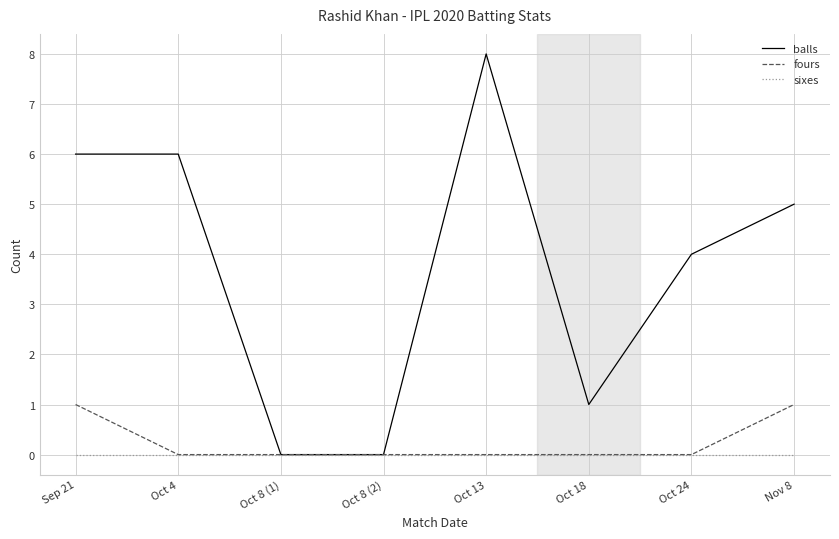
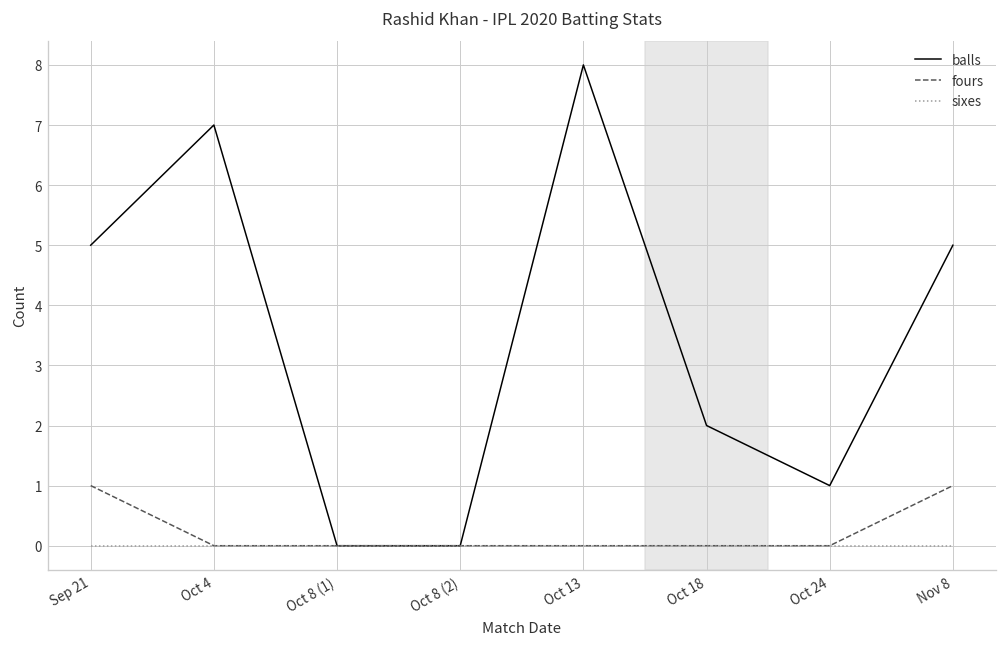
  {
    "balls": {
-     "Sep 21": 6,
-     "Oct 4": 6,
+     "Sep 21": 5,
+     "Oct 4": 7,
      "Oct 13": 8,
-     "Oct 18": 1,
-     "Oct 24": 4,
+     "Oct 18": 2,
+     "Oct 24": 1,
      "Nov 8": 5
    },
    "fours": {
      "Sep 21": 1,
      "Nov 8": 1
    },
    "sixes": {
      "Sep 21": 0,
      "Nov 8": 0
    }
  }
